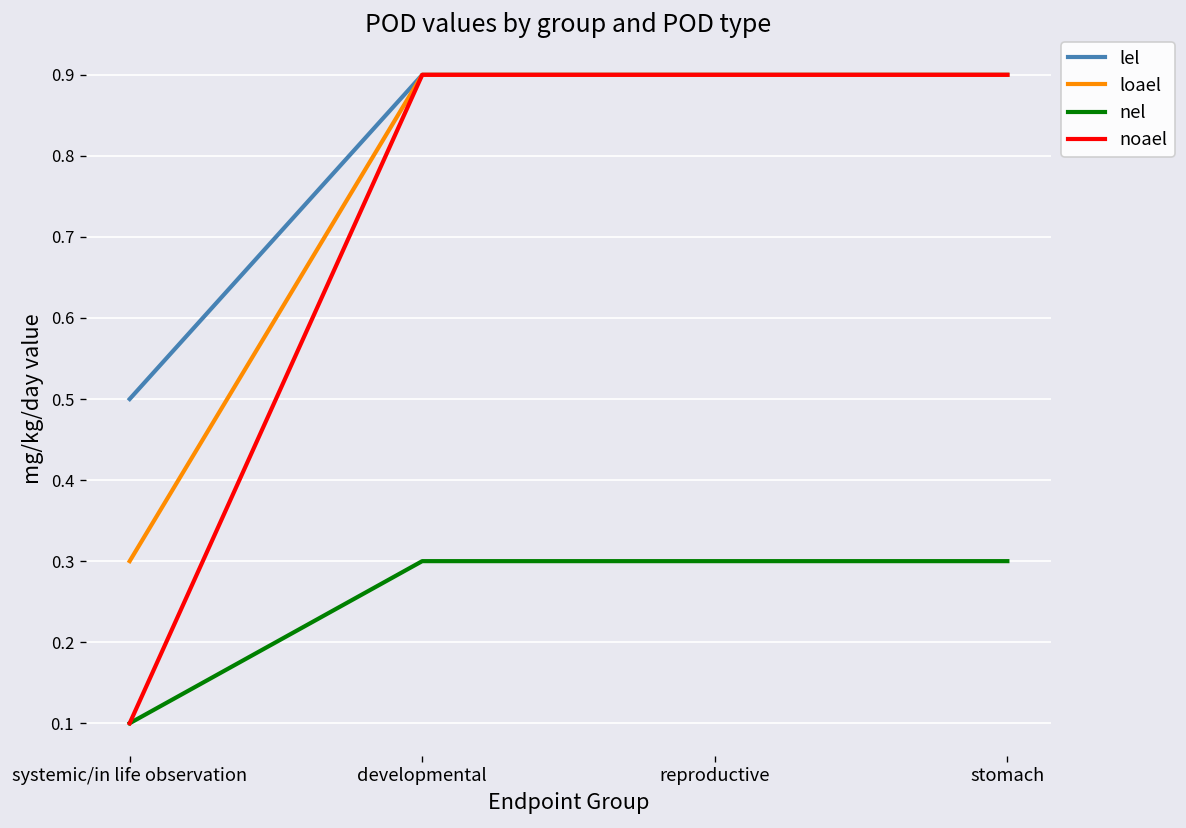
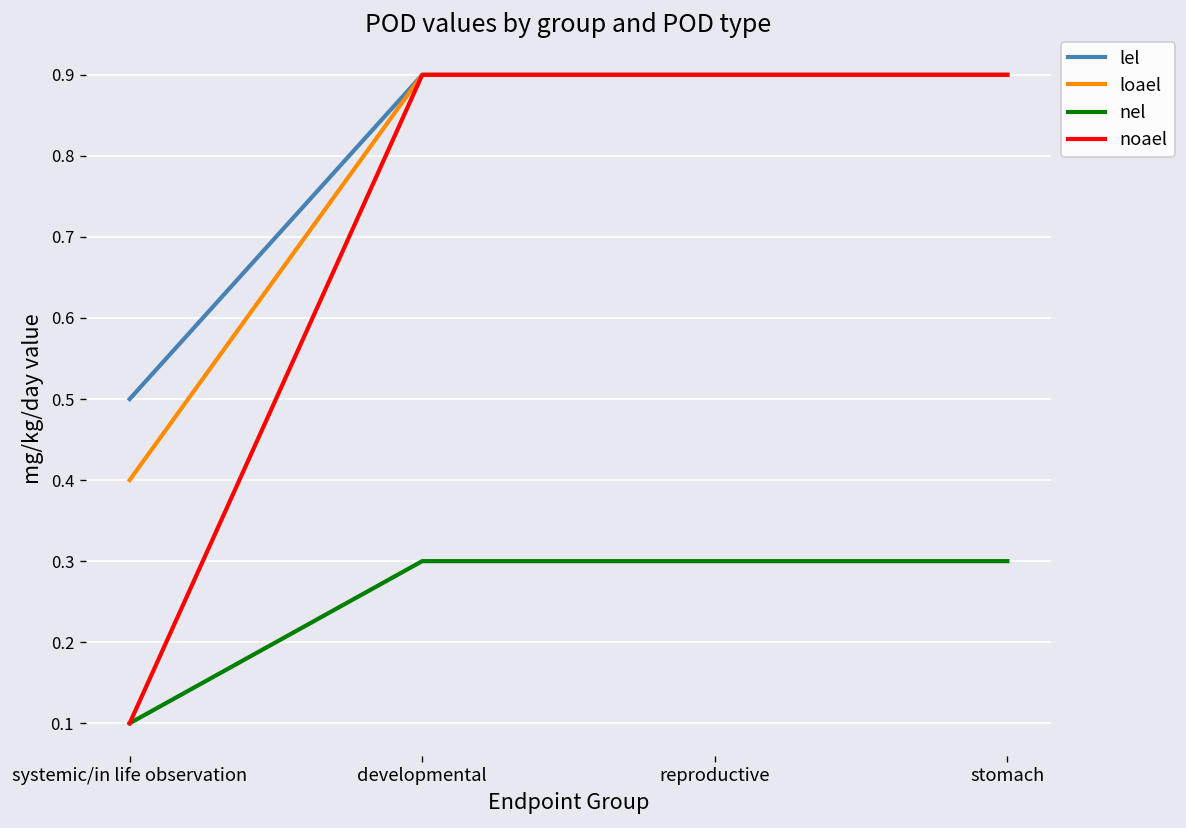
  {
    "lel": {
      "systemic/in life observation": 0.5
    },
    "loael": {
-     "systemic/in life observation": 0.3
+     "systemic/in life observation": 0.4
    },
    "nel": {
      "developmental": 0.3,
      "reproductive": 0.3,
      "stomach": 0.3
    }
  }
